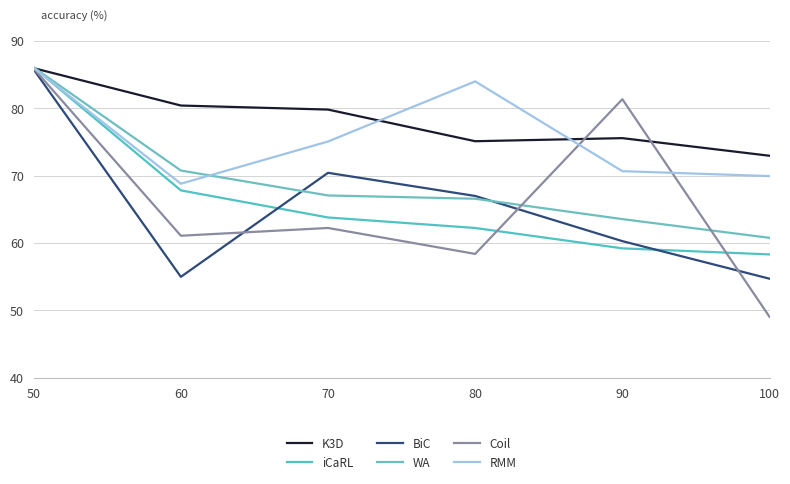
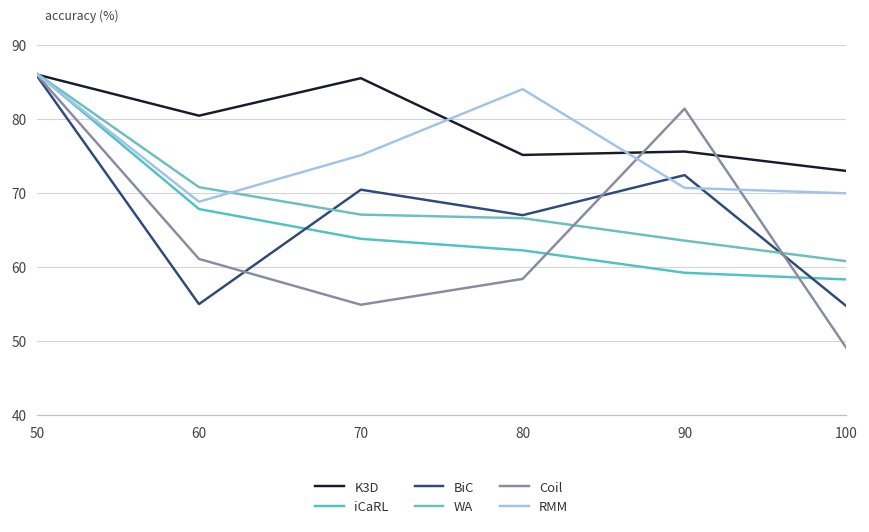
  {
    "K3D": {
      "60": 80,
-     "70": 80,
+     "70": 85,
      "80": 75,
      "90": 76,
      "100": 73
    },
    "BiC": {
      "60": 55,
      "70": 70,
      "80": 67,
-     "90": 60,
+     "90": 72,
      "100": 55
    },
    "Coil": {
      "60": 61,
-     "70": 62,
+     "70": 55,
      "80": 58,
      "90": 81,
      "100": 49
    },
    "RMM": {
      "60": 69,
      "70": 75,
      "80": 84,
      "90": 71,
      "100": 70
    }
  }
